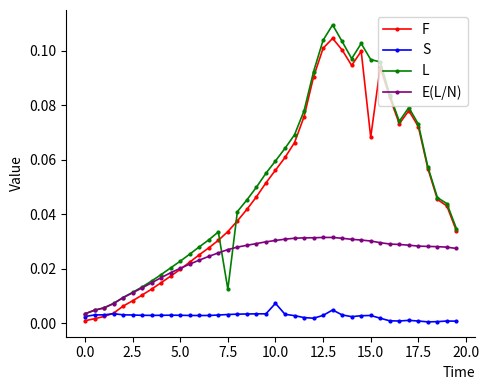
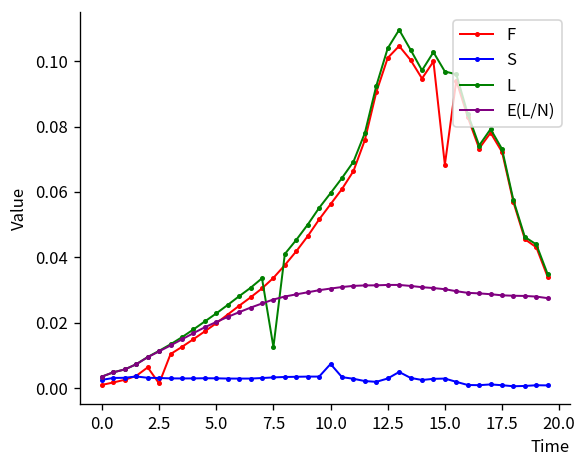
  {
    "F": {
      "0.0": 0.001,
-     "2.5": 0.008,
+     "2.5": 0.001,
      "7.5": 0.034,
      "10.0": 0.056,
      "12.5": 0.101,
      "15.0": 0.068
    },
    "S": {
      "0.0": 0.003,
      "2.5": 0.003,
      "5.0": 0.003,
      "7.5": 0.003,
      "10.0": 0.007,
      "12.5": 0.003,
      "15.0": 0.003,
      "17.5": 0.001
    },
    "L": {
      "5.0": 0.023,
      "7.5": 0.013,
      "10.0": 0.060,
      "12.5": 0.104,
      "15.0": 0.097
    },
    "E(L/N)": {
      "7.5": 0.027,
      "10.0": 0.030,
      "12.5": 0.032,
      "15.0": 0.030,
      "17.5": 0.028
    }
  }
